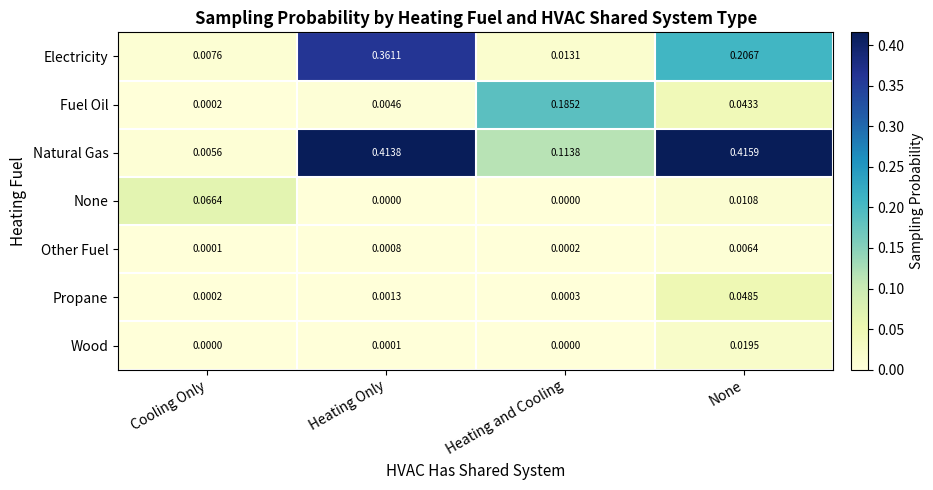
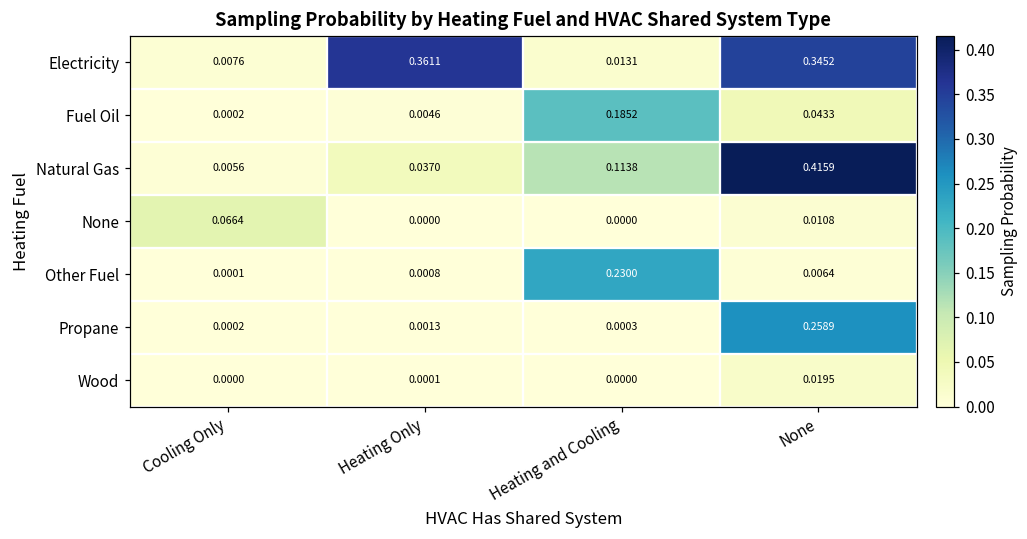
  {
    "Electricity": {
      "Cooling Only": 0.0076,
      "Heating Only": 0.3611,
      "Heating and Cooling": 0.0131,
-     "None": 0.2067
+     "None": 0.3452
    },
    "Fuel Oil": {
      "Cooling Only": 0.0002,
      "Heating Only": 0.0046,
      "Heating and Cooling": 0.1852,
      "None": 0.0433
    },
    "Natural Gas": {
      "Cooling Only": 0.0056,
-     "Heating Only": 0.4138,
+     "Heating Only": 0.0370,
      "Heating and Cooling": 0.1138,
      "None": 0.4159
    },
    "None": {
      "Cooling Only": 0.0664,
      "Heating Only": 0.0000,
      "Heating and Cooling": 0.0000,
      "None": 0.0108
    },
    "Other Fuel": {
      "Cooling Only": 0.0001,
      "Heating Only": 0.0008,
-     "Heating and Cooling": 0.0002,
+     "Heating and Cooling": 0.2300,
      "None": 0.0064
    },
    "Propane": {
      "Cooling Only": 0.0002,
      "Heating Only": 0.0013,
      "Heating and Cooling": 0.0003,
-     "None": 0.0485
+     "None": 0.2589
    },
    "Wood": {
      "Cooling Only": 0.0000,
      "Heating Only": 0.0001,
      "Heating and Cooling": 0.0000,
      "None": 0.0195
    }
  }
